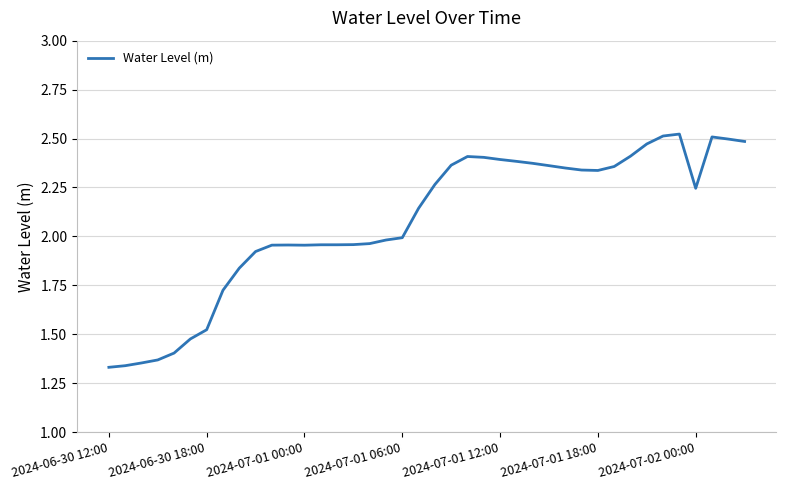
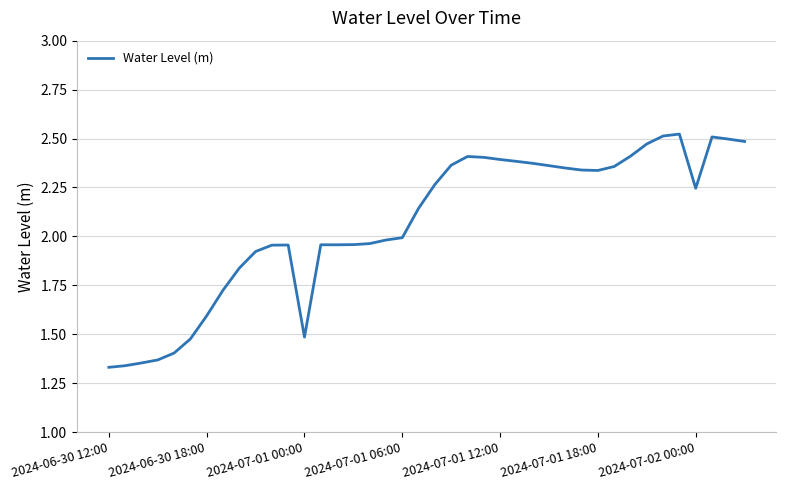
  {
    "2024-06-30 12:00": 1.33,
-   "2024-06-30 18:00": 1.52,
-   "2024-07-01 00:00": 1.96,
+   "2024-06-30 18:00": 1.59,
+   "2024-07-01 00:00": 1.49,
    "2024-07-01 06:00": 1.99,
    "2024-07-01 12:00": 2.39,
    "2024-07-01 18:00": 2.34,
    "2024-07-02 00:00": 2.25
  }
